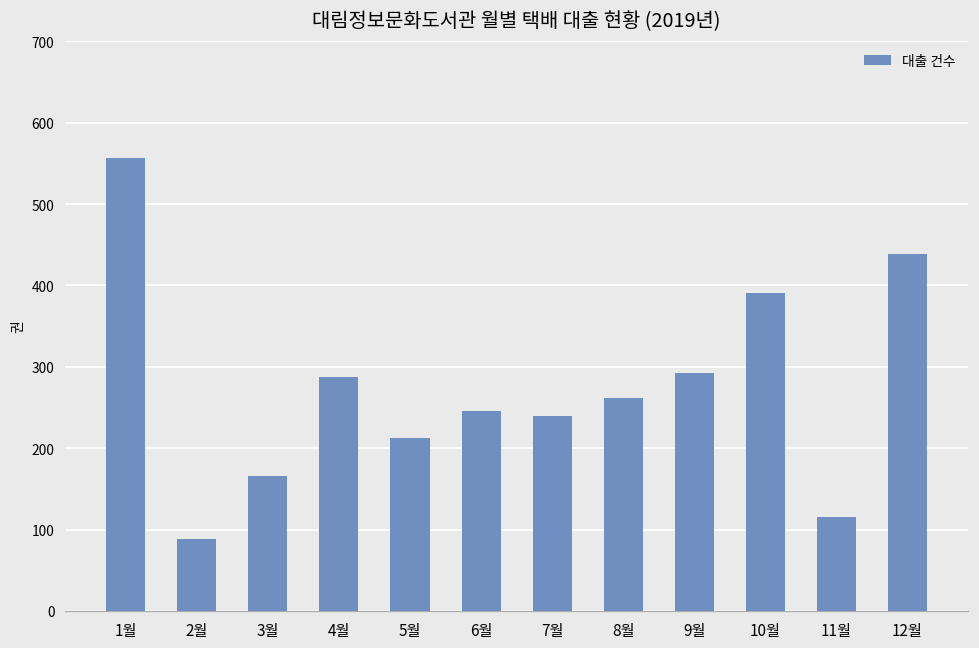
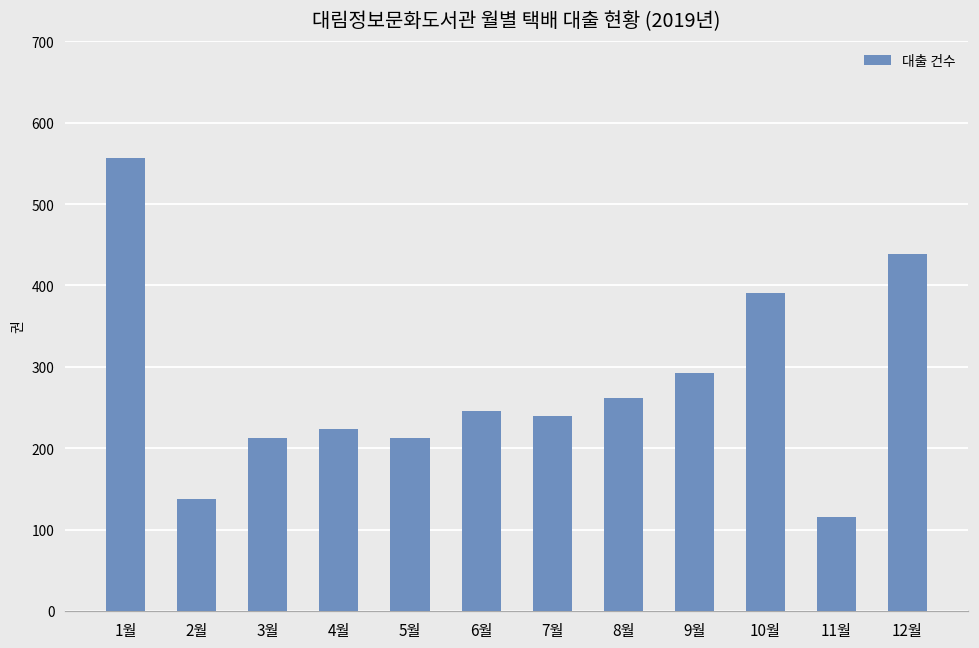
  {
    "1월": 560,
-   "2월": 90,
-   "3월": 170,
-   "4월": 290,
+   "2월": 140,
+   "3월": 210,
+   "4월": 220,
    "5월": 210,
    "6월": 250,
    "7월": 240,
    "8월": 260,
    "9월": 290,
    "10월": 390,
    "11월": 120,
    "12월": 440
  }
